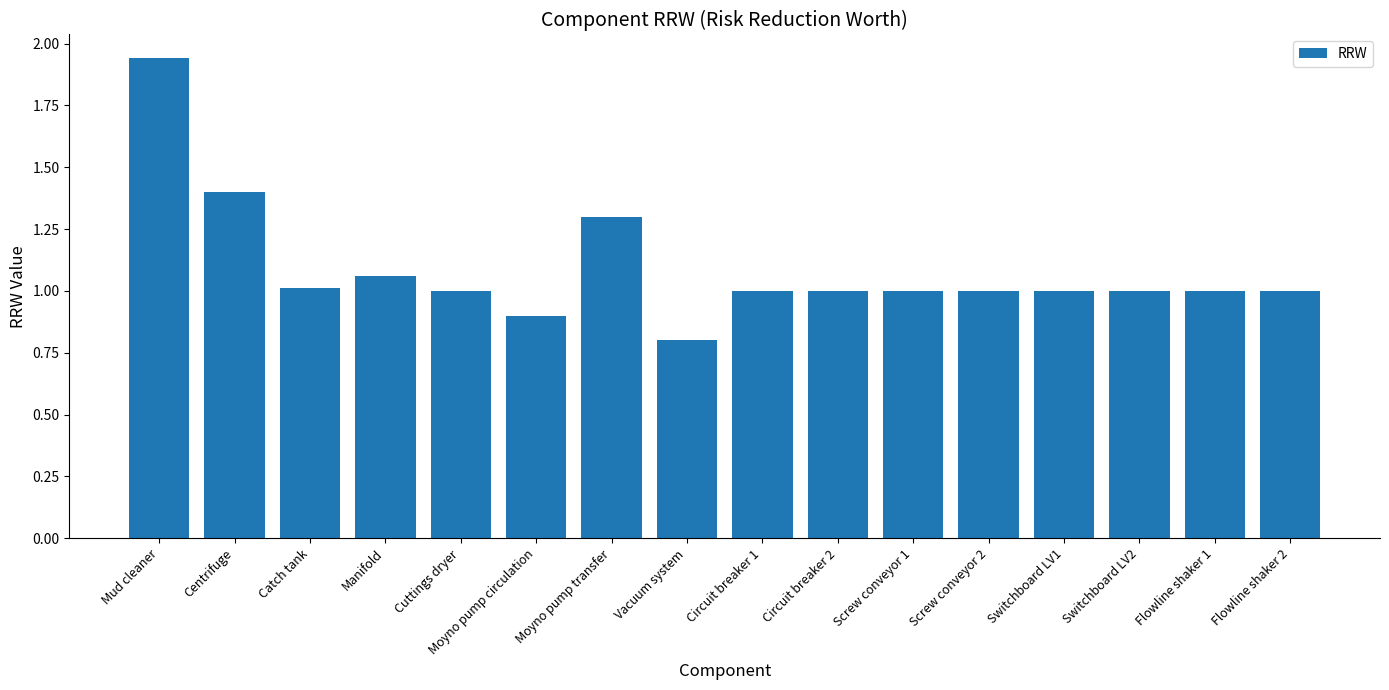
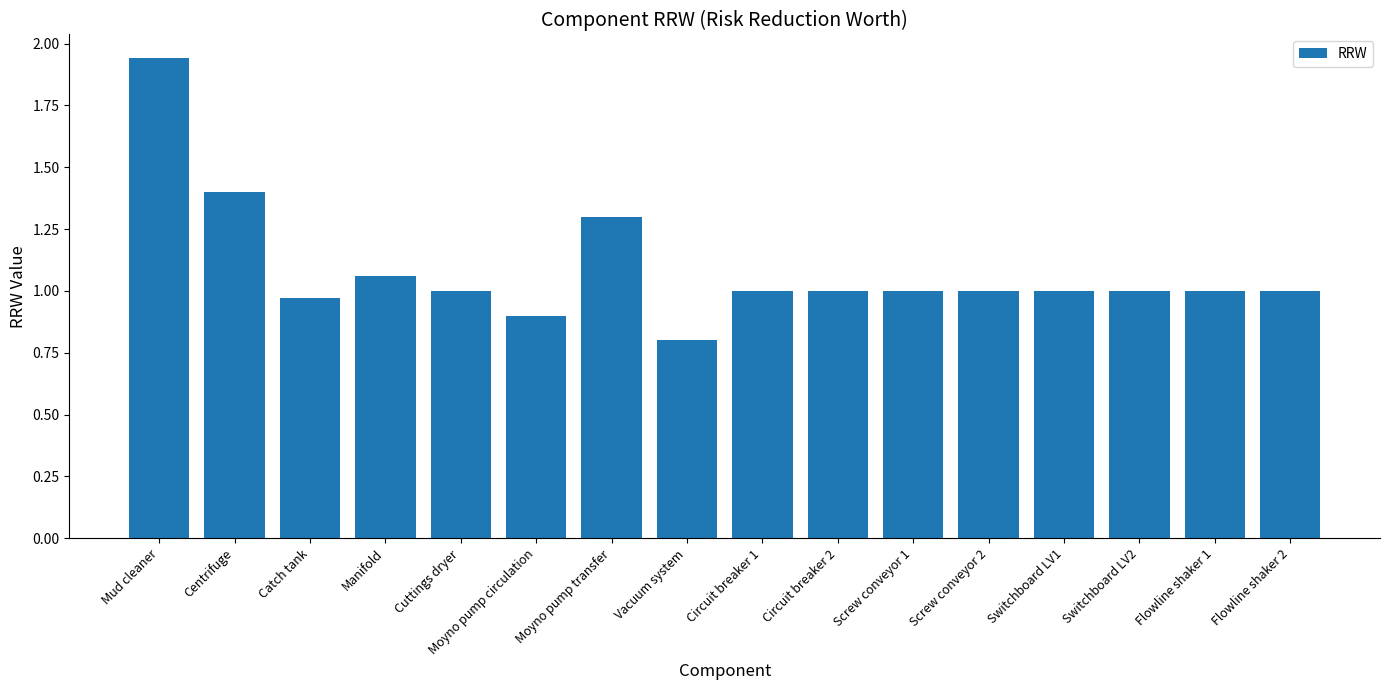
  {
    "Mud cleaner": 1.94,
    "Centrifuge": 1.40,
-   "Catch tank": 1.01,
+   "Catch tank": 0.97,
    "Manifold": 1.06,
    "Cuttings dryer": 1.00,
    "Moyno pump circulation": 0.90,
    "Moyno pump transfer": 1.30,
    "Vacuum system": 0.80,
    "Circuit breaker 1": 1.00,
    "Circuit breaker 2": 1.00,
    "Screw conveyor 1": 1.00,
    "Screw conveyor 2": 1.00,
    "Switchboard LV1": 1.00,
    "Switchboard LV2": 1.00,
    "Flowline shaker 1": 1.00,
    "Flowline shaker 2": 1.00
  }
